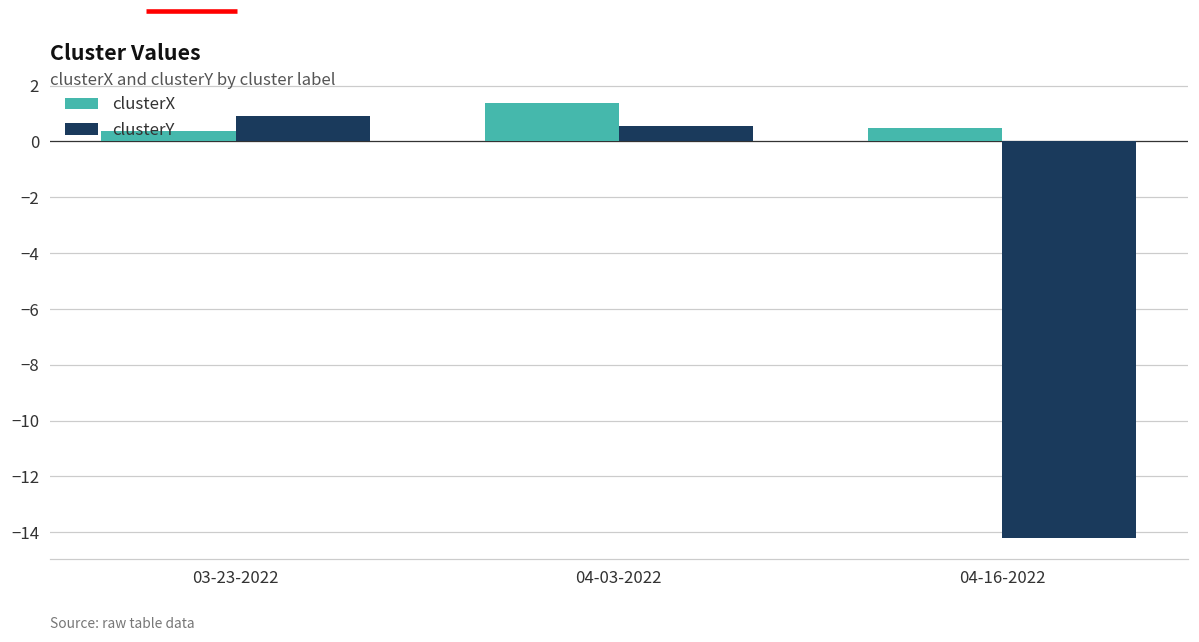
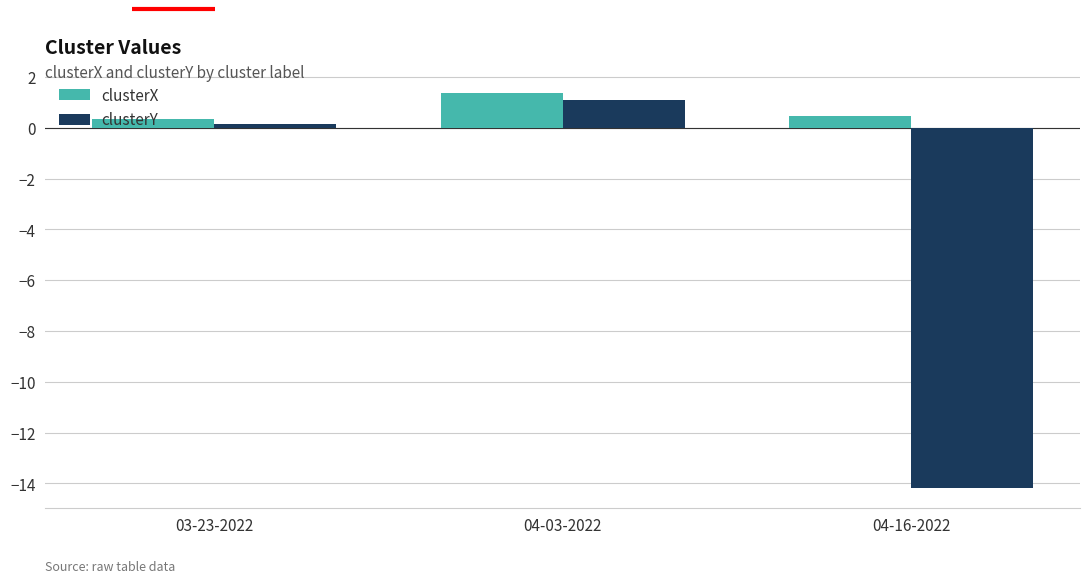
  {
    "clusterX": {
      "03-23-2022": 0.4,
      "04-03-2022": 1.4,
      "04-16-2022": 0.5
    },
    "clusterY": {
-     "03-23-2022": 0.9,
-     "04-03-2022": 0.6,
+     "03-23-2022": 0.2,
+     "04-03-2022": 1.1,
      "04-16-2022": -14.2
    }
  }
